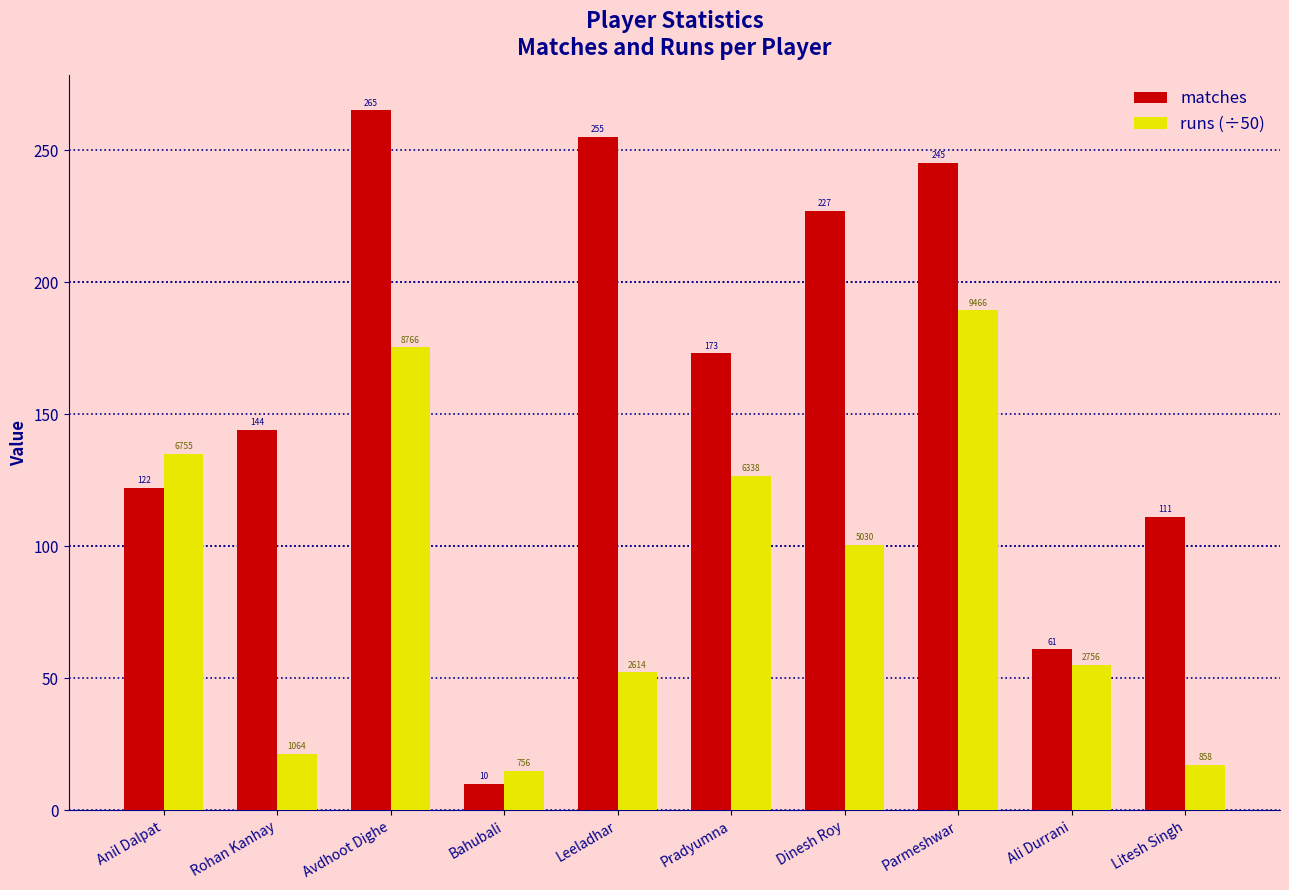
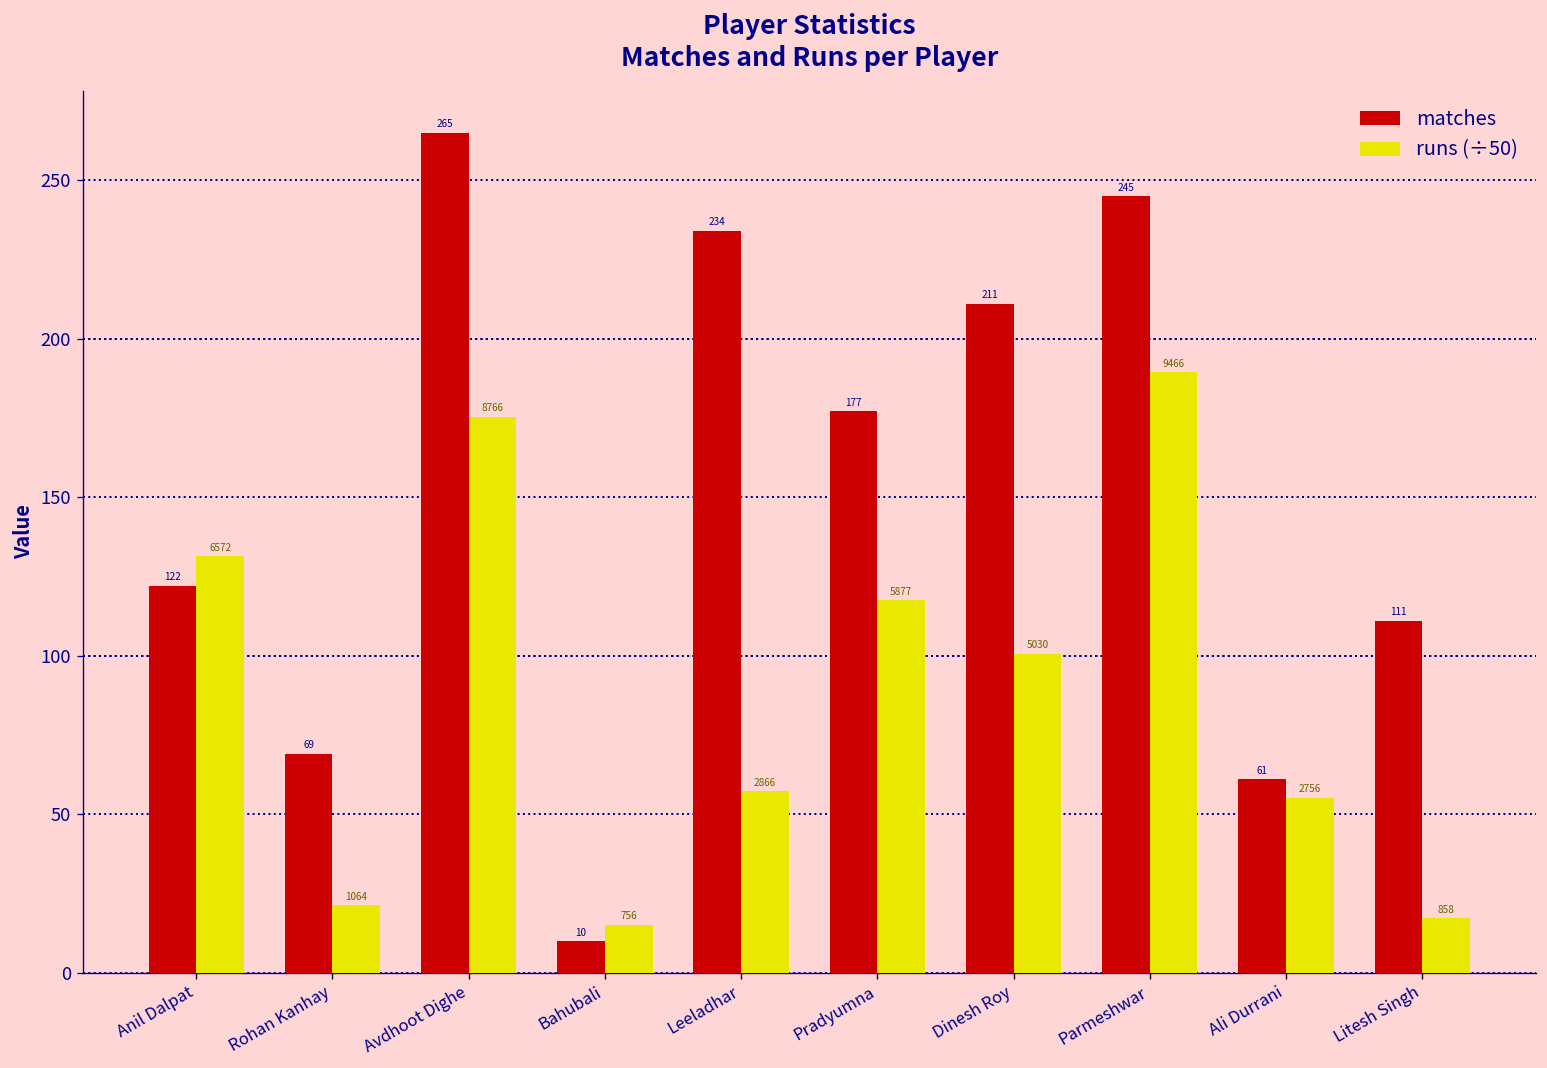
  {
    "matches": {
      "Anil Dalpat": 122,
-     "Rohan Kanhay": 144,
+     "Rohan Kanhay": 69,
      "Avdhoot Dighe": 265,
      "Bahubali": 10,
-     "Leeladhar": 255,
-     "Pradyumna": 173,
-     "Dinesh Roy": 227,
+     "Leeladhar": 234,
+     "Pradyumna": 177,
+     "Dinesh Roy": 211,
      "Parmeshwar": 245,
      "Ali Durrani": 61,
      "Litesh Singh": 111
    },
    "runs (÷50)": {
-     "Anil Dalpat": 6755,
-     "Leeladhar": 2614,
-     "Pradyumna": 6338
+     "Anil Dalpat": 6572,
+     "Leeladhar": 2866,
+     "Pradyumna": 5877
    }
  }
